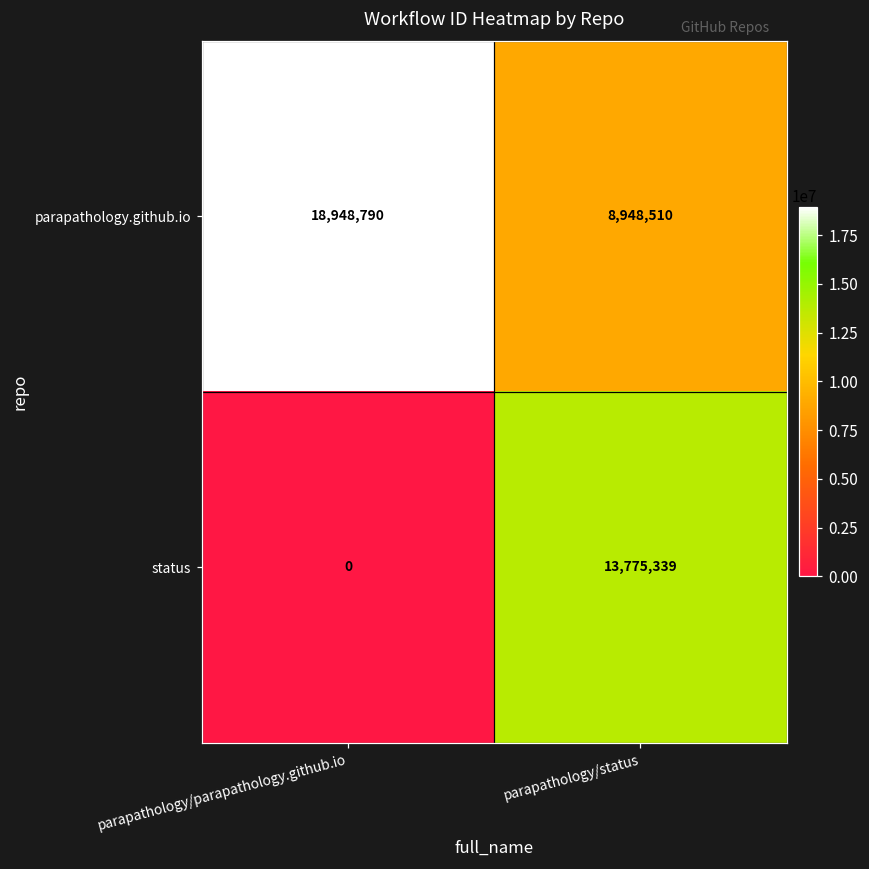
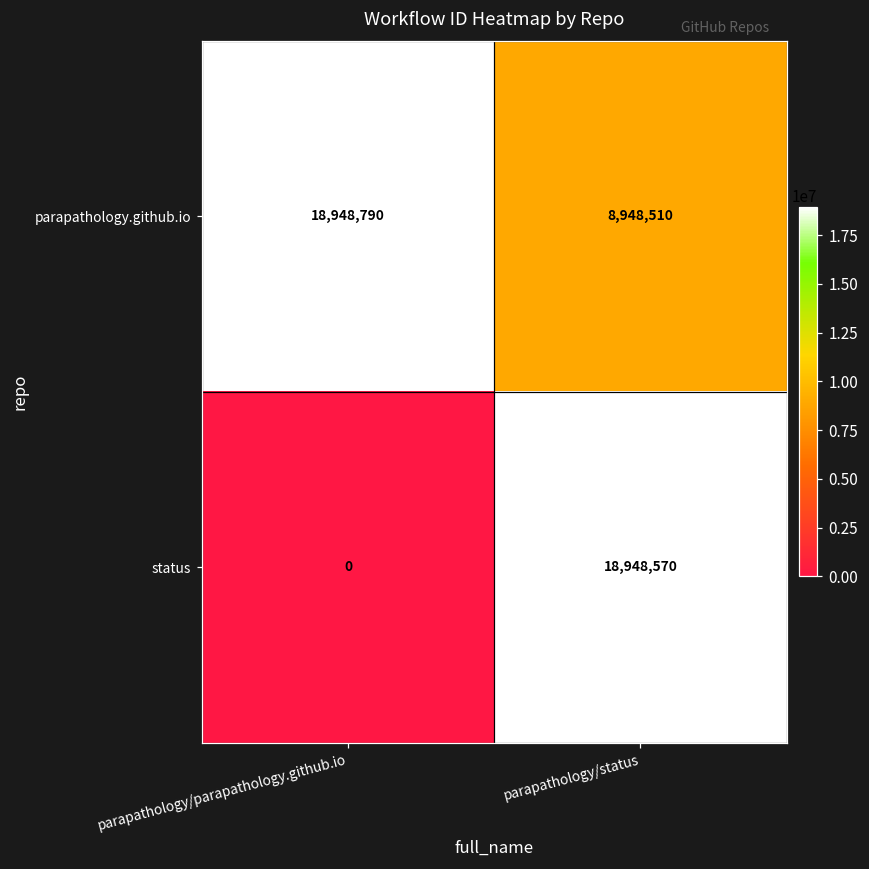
  {
    "parapathology.github.io": {
      "parapathology/parapathology.github.io": "18,948,790",
      "parapathology/status": "8,948,510"
    },
    "status": {
      "parapathology/parapathology.github.io": "0",
-     "parapathology/status": "13,775,339"
+     "parapathology/status": "18,948,570"
    }
  }
